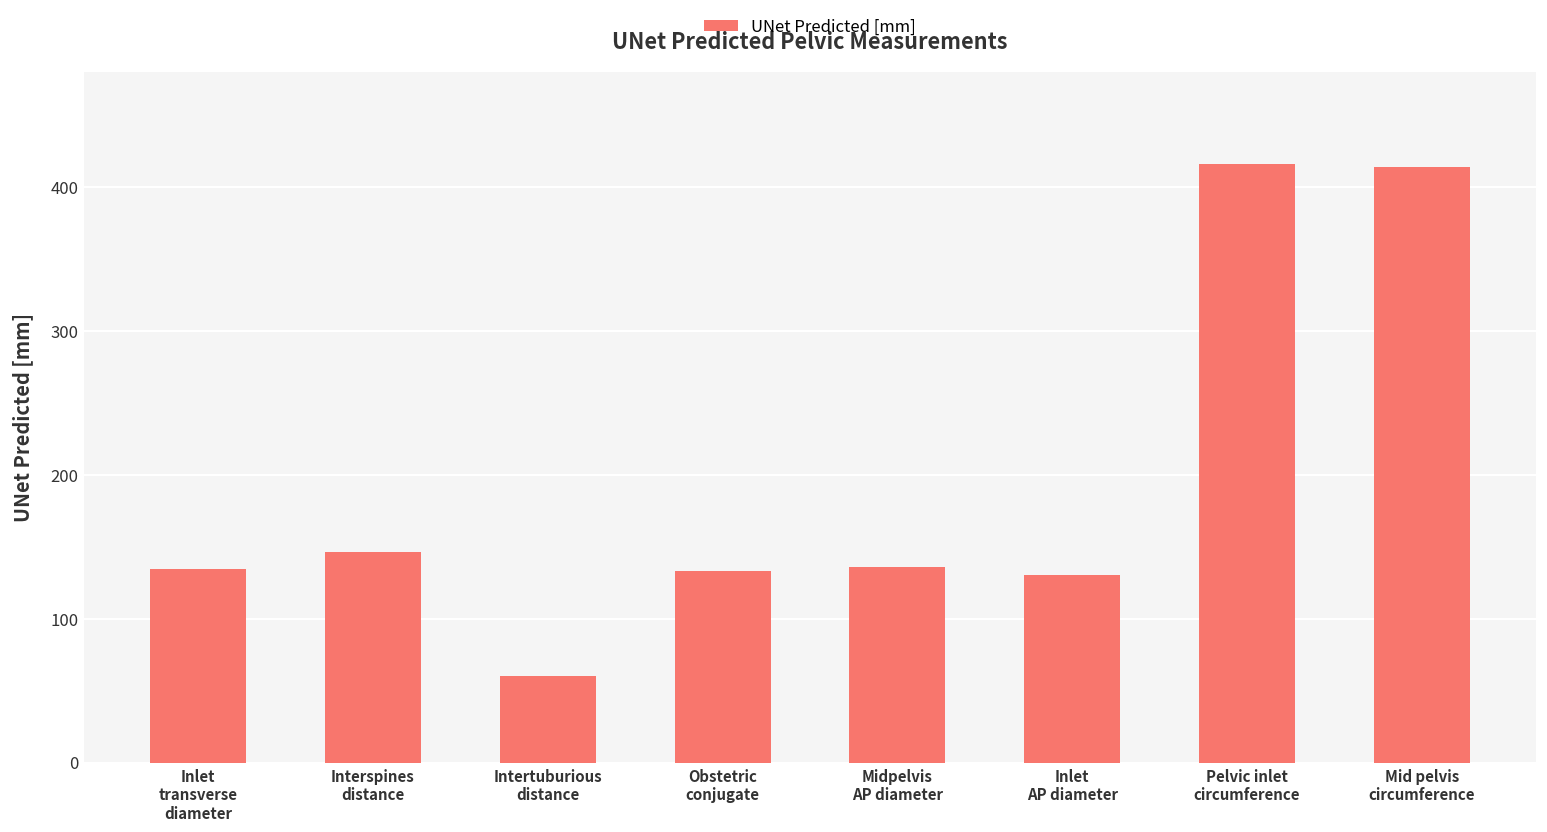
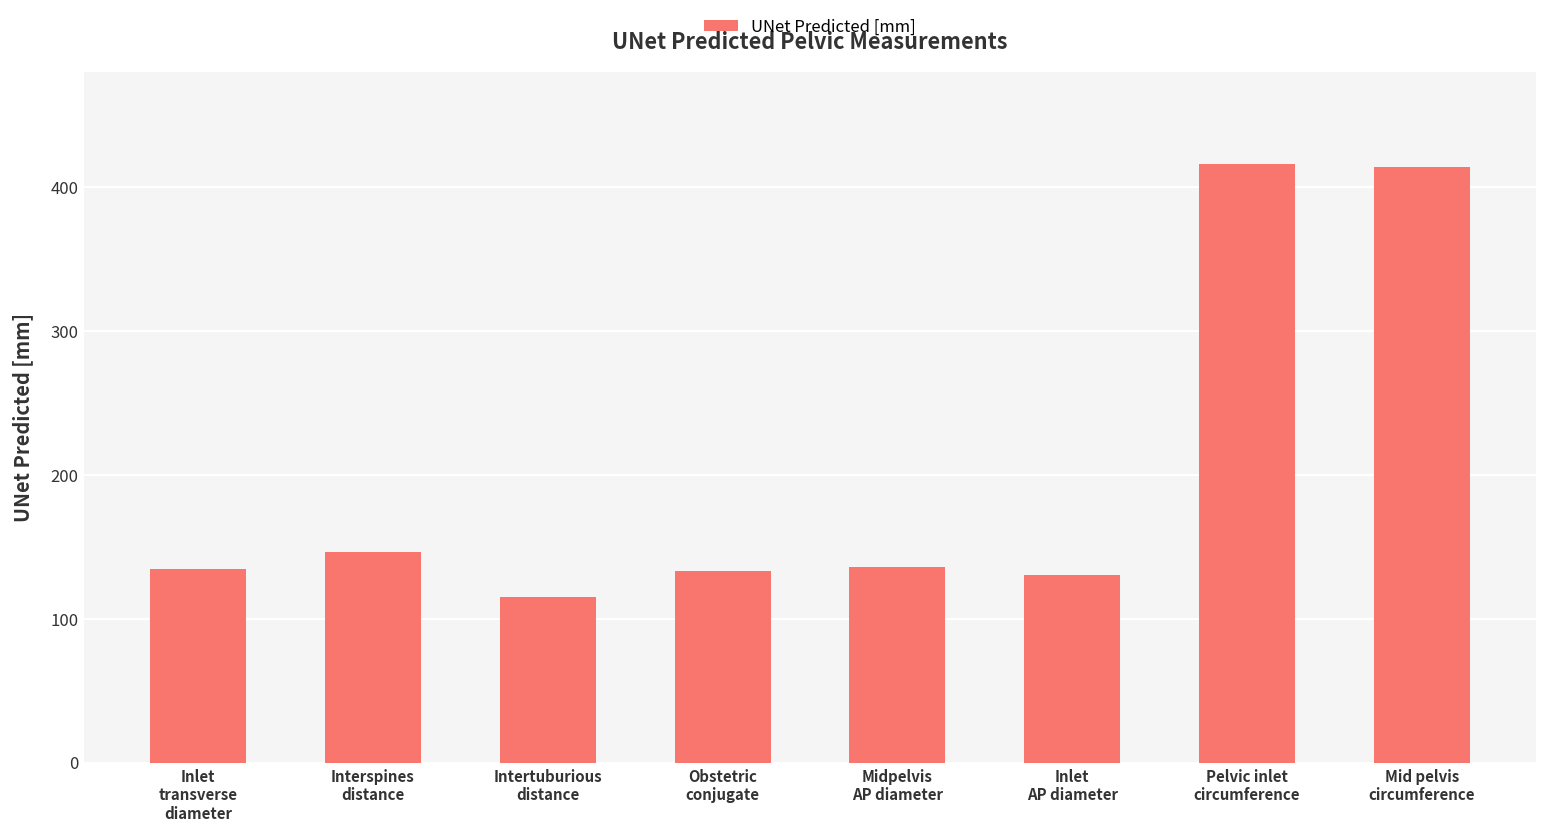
  {
    "Inlet transverse diameter": 135,
    "Interspines distance": 146,
-   "Intertuburious distance": 60,
+   "Intertuburious distance": 115,
    "Obstetric conjugate": 133,
    "Midpelvis AP diameter": 136,
    "Inlet AP diameter": 130,
    "Pelvic inlet circumference": 416,
    "Mid pelvis circumference": 414
  }
